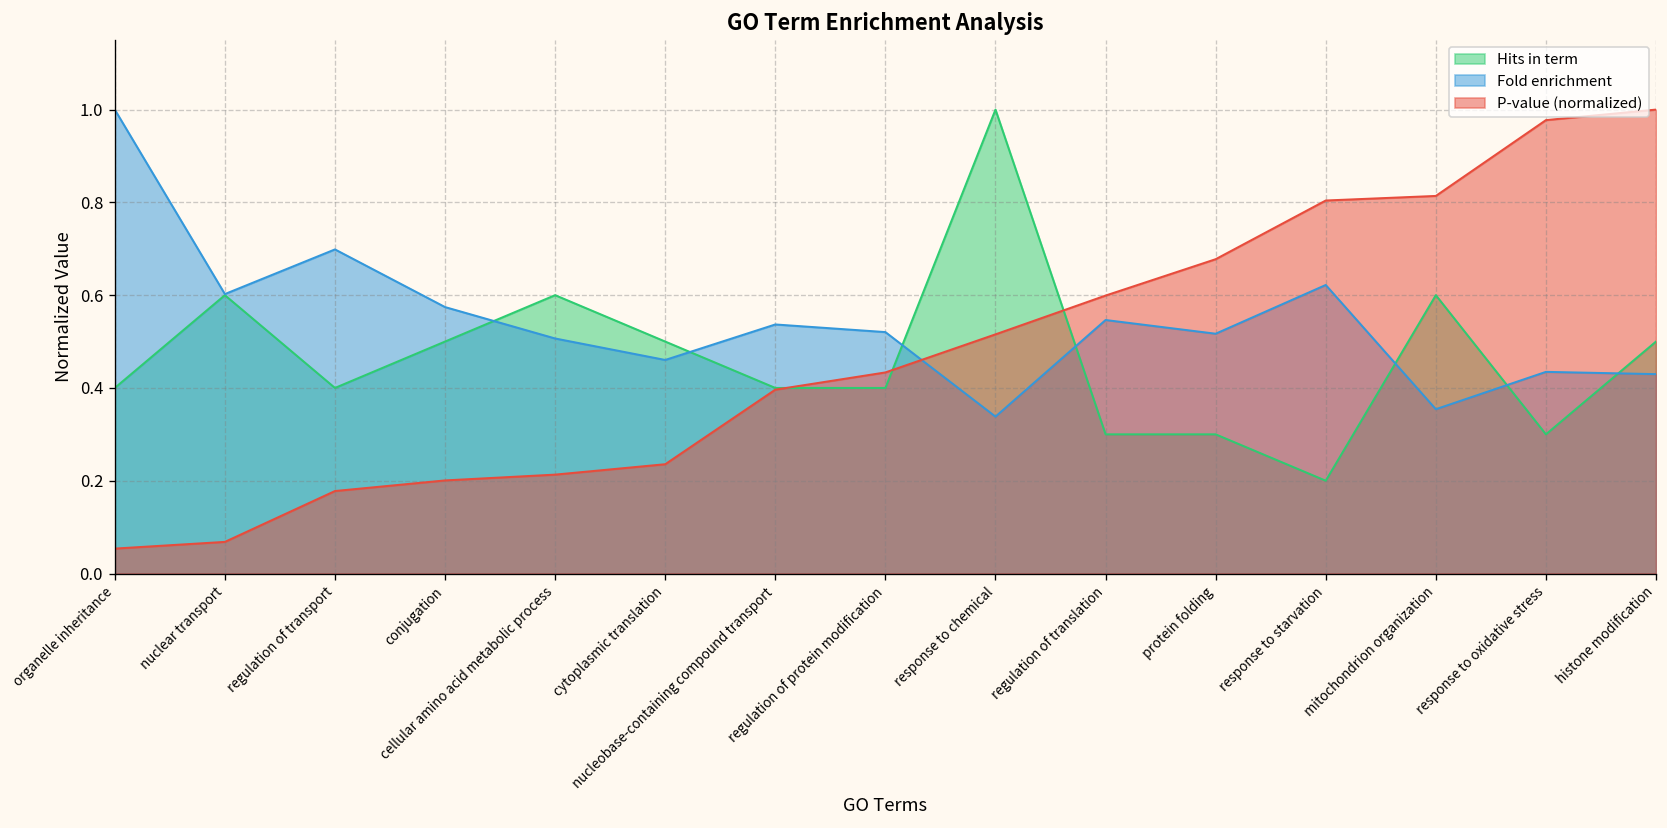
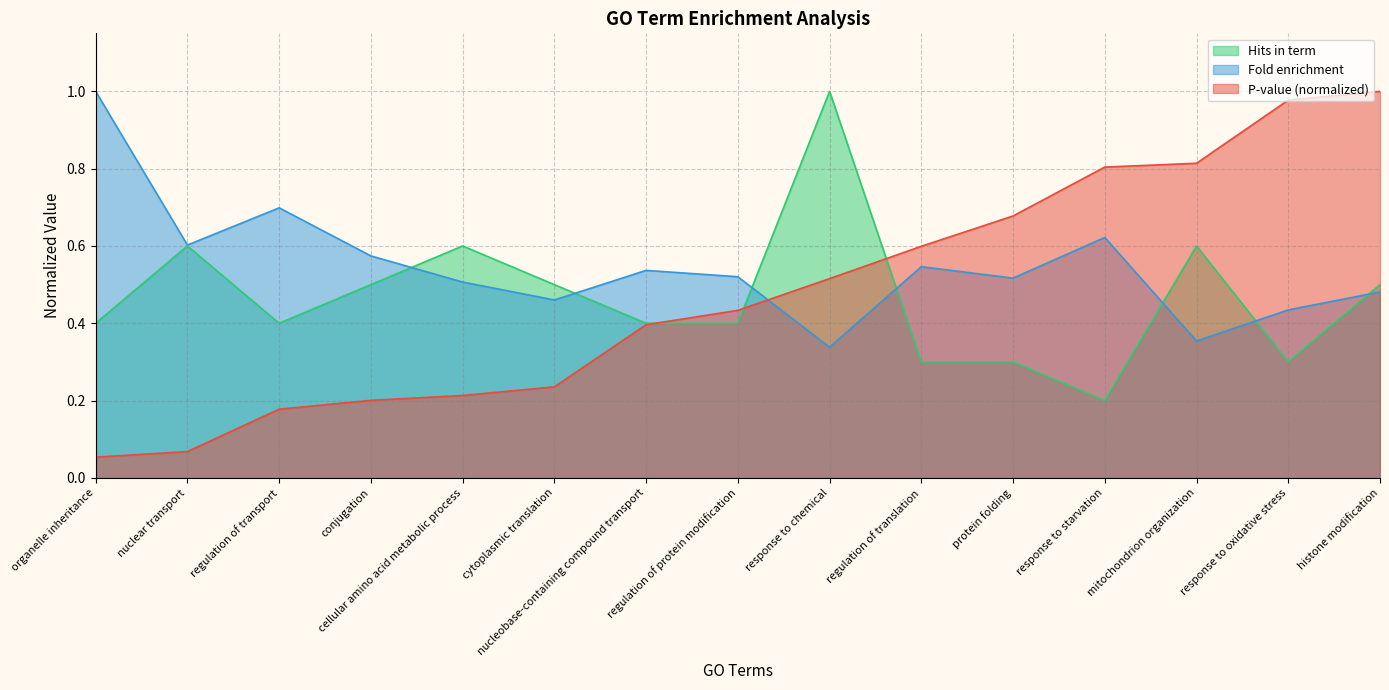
  {
    "Hits in term": {
      "organelle inheritance": 0.40,
      "regulation of transport": 0.40,
      "conjugation": 0.50,
      "cellular amino acid metabolic process": 0.60,
      "cytoplasmic translation": 0.50,
      "regulation of protein modification": 0.40,
      "response to chemical": 1.00,
      "regulation of translation": 0.30,
      "protein folding": 0.30,
      "response to starvation": 0.20,
      "mitochondrion organization": 0.60,
      "response to oxidative stress": 0.30,
      "histone modification": 0.50
    },
    "Fold enrichment": {
      "organelle inheritance": 1.00,
      "regulation of transport": 0.70,
      "conjugation": 0.57,
      "cellular amino acid metabolic process": 0.51,
      "cytoplasmic translation": 0.46,
      "nucleobase-containing compound transport": 0.54,
      "regulation of protein modification": 0.52,
      "response to chemical": 0.34,
      "regulation of translation": 0.55,
      "protein folding": 0.52,
      "response to starvation": 0.62,
      "mitochondrion organization": 0.35,
      "response to oxidative stress": 0.43,
-     "histone modification": 0.43
+     "histone modification": 0.48
    },
    "P-value (normalized)": {
      "organelle inheritance": 0.05,
      "nuclear transport": 0.07,
      "regulation of transport": 0.18,
      "conjugation": 0.20,
      "cellular amino acid metabolic process": 0.21,
      "cytoplasmic translation": 0.24,
      "regulation of protein modification": 0.43,
      "response to chemical": 0.52,
      "regulation of translation": 0.60,
      "protein folding": 0.68,
      "response to starvation": 0.80,
      "mitochondrion organization": 0.81,
      "histone modification": 1.00
    }
  }
